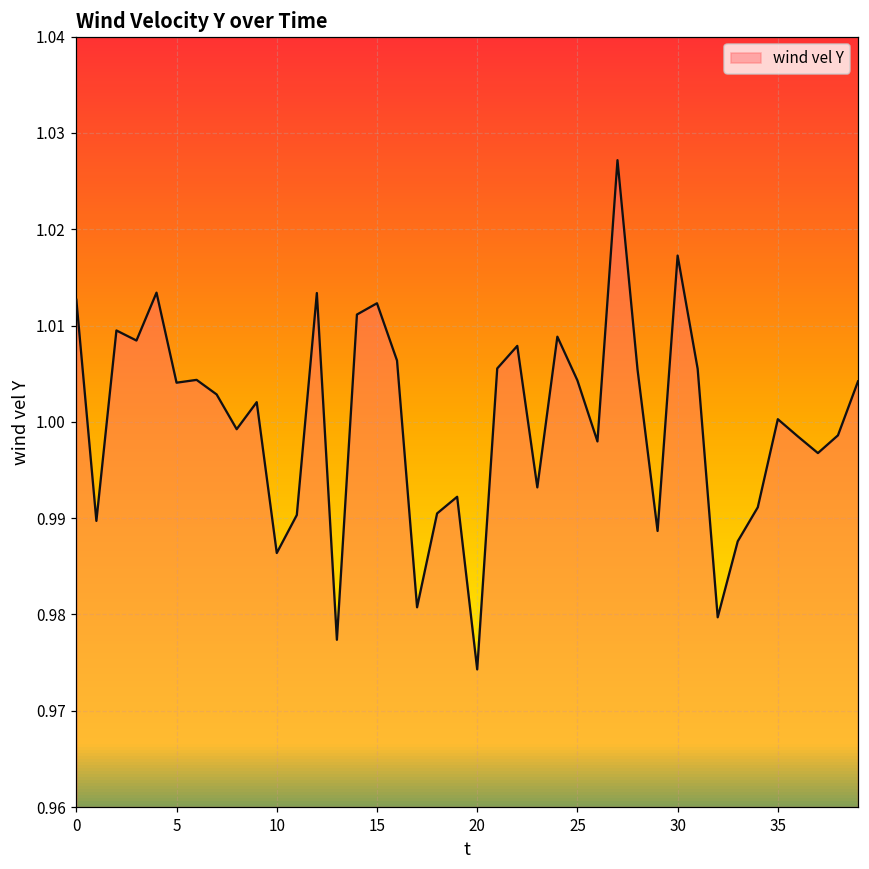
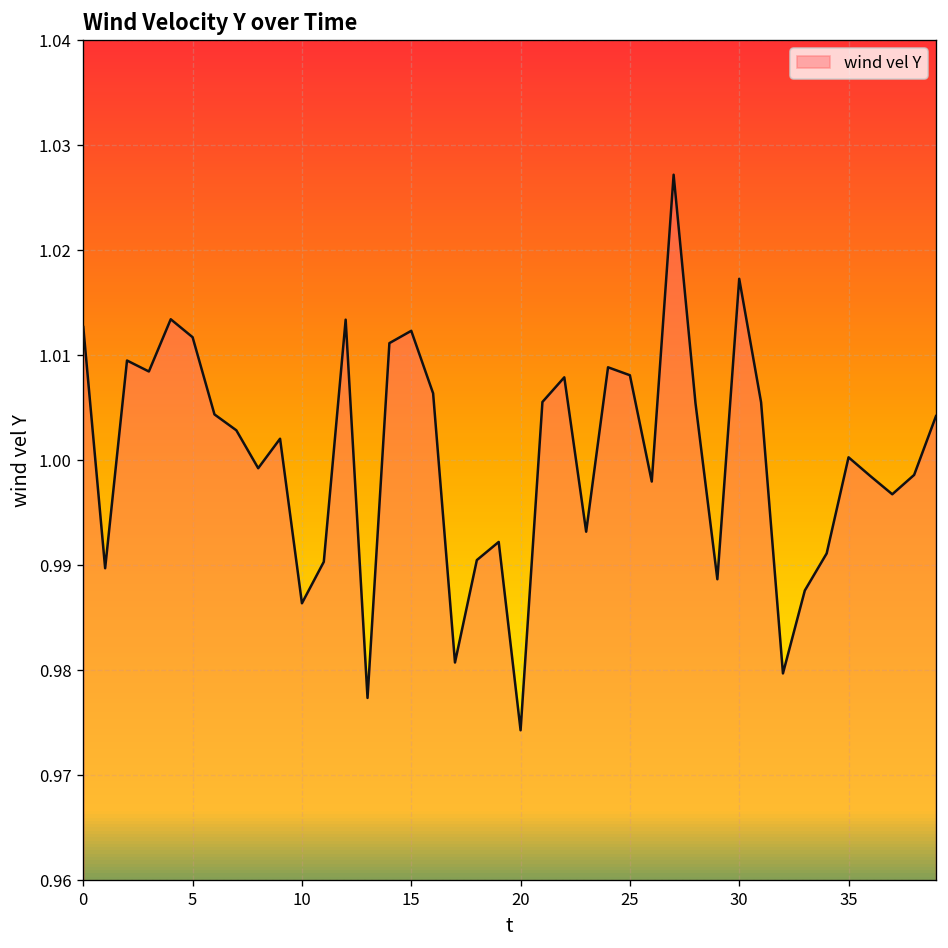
  {
    "0": 1.013,
-   "5": 1.004,
+   "5": 1.012,
    "10": 0.986,
    "15": 1.012,
    "20": 0.974,
-   "25": 1.004,
+   "25": 1.008,
    "30": 1.017,
    "35": 1.000
  }
